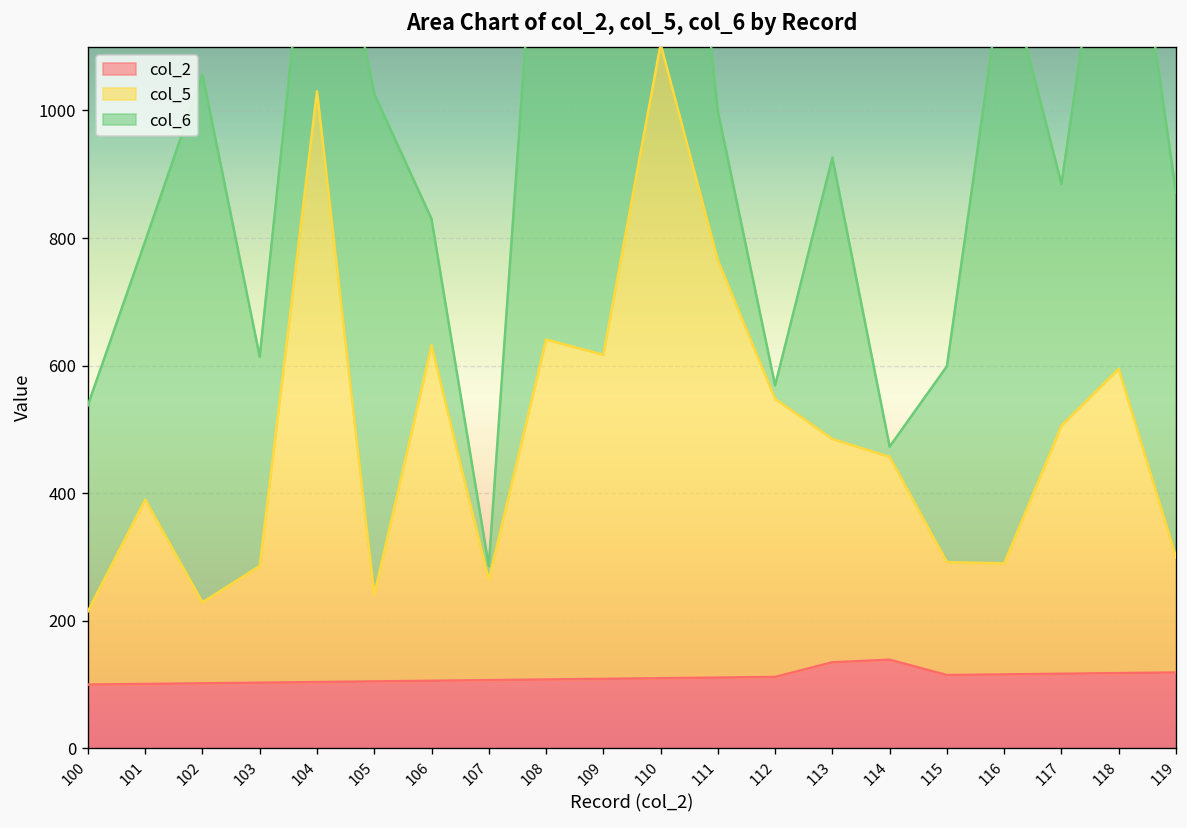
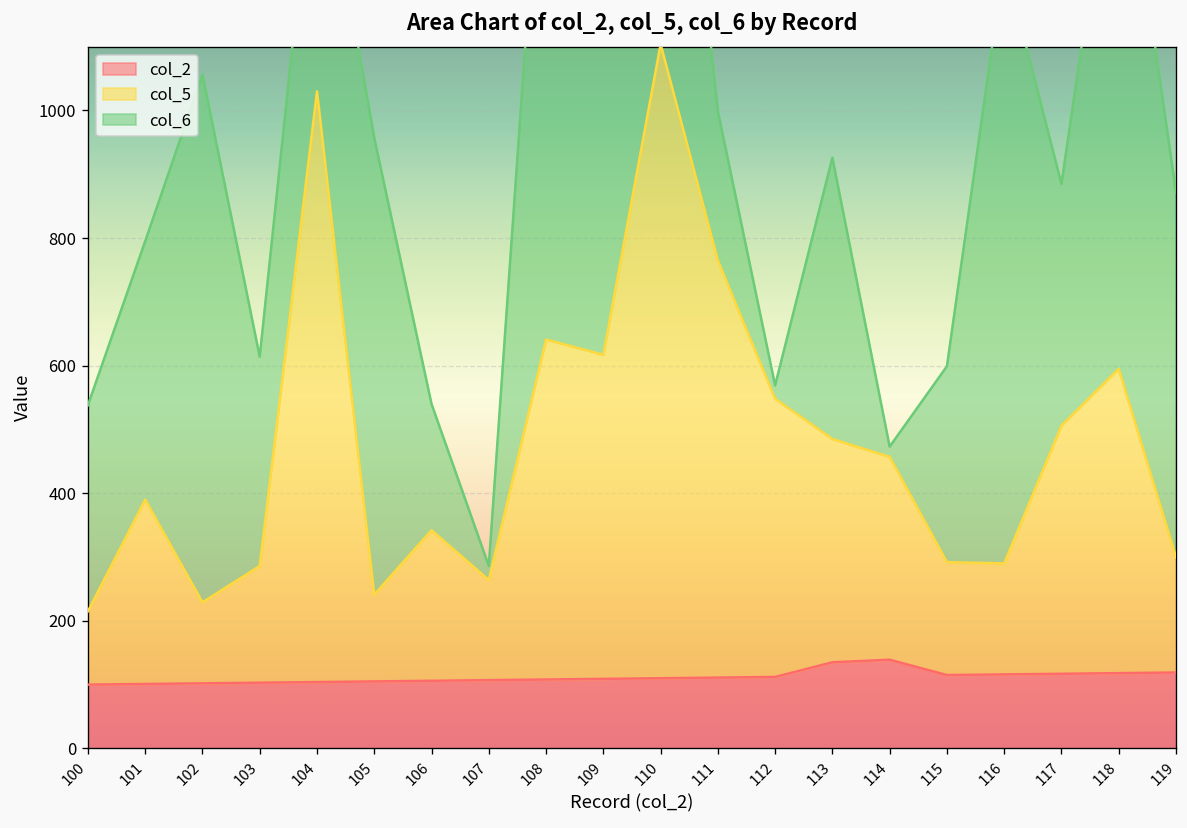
  {
    "col_2": {
      "100": 100,
      "101": 100,
      "102": 100,
      "103": 100,
      "104": 100,
      "105": 110,
      "106": 110,
      "107": 110,
      "108": 110,
      "109": 110,
      "110": 110,
      "111": 110,
      "112": 110,
      "113": 140,
      "114": 140,
      "115": 120,
      "116": 120,
      "117": 120,
      "118": 120,
      "119": 120
    },
    "col_5": {
      "100": 120,
      "101": 290,
      "102": 130,
      "103": 180,
      "104": 930,
      "105": 140,
-     "106": 530,
+     "106": 240,
      "107": 160,
      "108": 530,
      "109": 510,
      "111": 650,
      "112": 440,
      "113": 350,
      "114": 320,
      "115": 180,
      "116": 170,
      "117": 390,
      "118": 480,
      "119": 180
    },
    "col_6": {
      "100": 320,
      "101": 410,
      "102": 830,
      "103": 330,
-     "105": 790,
+     "105": 720,
      "106": 200,
      "107": 20,
      "111": 230,
      "112": 20,
      "113": 440,
      "114": 20,
      "115": 310,
      "117": 380,
      "119": 570
    }
  }
